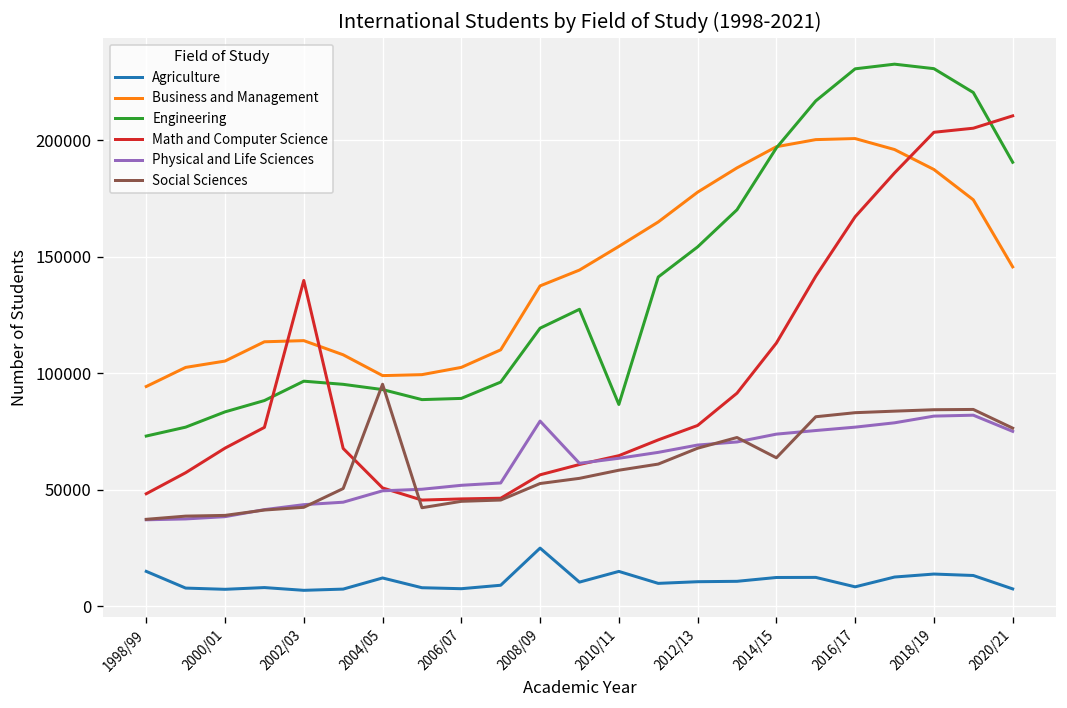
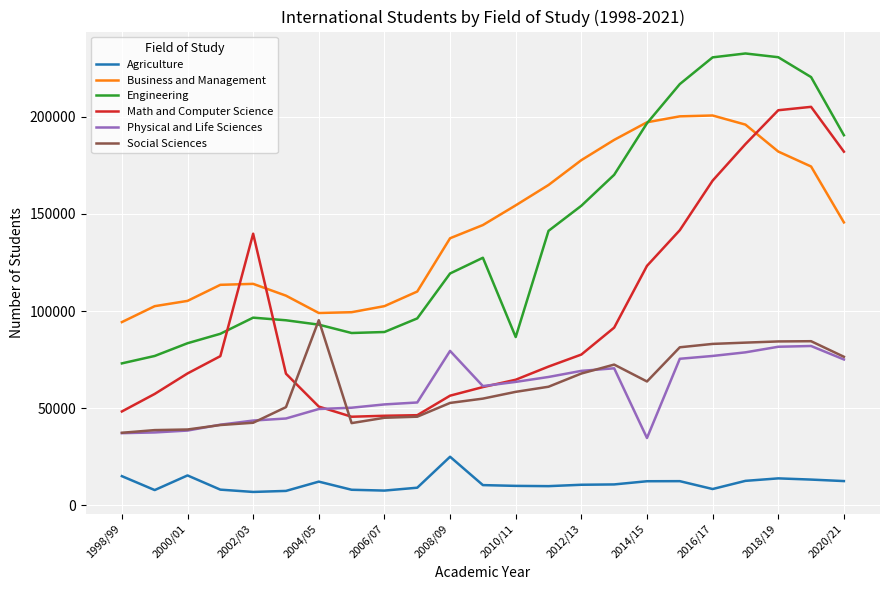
  {
    "Agriculture": {
      "1998/99": 15000,
-     "2000/01": 7000,
+     "2000/01": 15000,
      "2002/03": 7000,
      "2004/05": 12000,
      "2006/07": 7000,
      "2008/09": 25000,
-     "2010/11": 15000,
+     "2010/11": 10000,
      "2012/13": 10000,
      "2014/15": 12000,
      "2016/17": 8000,
      "2018/19": 14000,
-     "2020/21": 7000
+     "2020/21": 12000
    },
    "Business and Management": {
      "1998/99": 94000,
      "2000/01": 105000,
      "2002/03": 114000,
      "2004/05": 99000,
      "2006/07": 103000,
      "2008/09": 137000,
      "2010/11": 154000,
      "2012/13": 178000,
      "2016/17": 201000,
-     "2018/19": 187000,
+     "2018/19": 182000,
      "2020/21": 146000
    },
    "Engineering": {
      "1998/99": 73000,
      "2000/01": 83000,
      "2002/03": 97000,
      "2004/05": 93000,
      "2006/07": 89000,
      "2008/09": 119000,
      "2010/11": 87000,
      "2012/13": 154000,
      "2016/17": 231000,
      "2018/19": 231000,
      "2020/21": 191000
    },
    "Math and Computer Science": {
      "1998/99": 48000,
      "2000/01": 68000,
      "2002/03": 140000,
      "2008/09": 56000,
      "2012/13": 78000,
-     "2014/15": 113000,
+     "2014/15": 123000,
      "2016/17": 167000,
      "2018/19": 203000,
-     "2020/21": 211000
+     "2020/21": 182000
    },
    "Physical and Life Sciences": {
      "2006/07": 52000,
      "2008/09": 79000,
      "2012/13": 69000,
-     "2014/15": 74000,
+     "2014/15": 35000,
      "2016/17": 77000,
      "2018/19": 82000,
      "2020/21": 75000
    },
    "Social Sciences": {
      "2004/05": 95000,
      "2008/09": 53000,
      "2010/11": 58000,
      "2012/13": 68000,
      "2014/15": 64000,
      "2016/17": 83000,
      "2018/19": 84000,
      "2020/21": 76000
    }
  }
